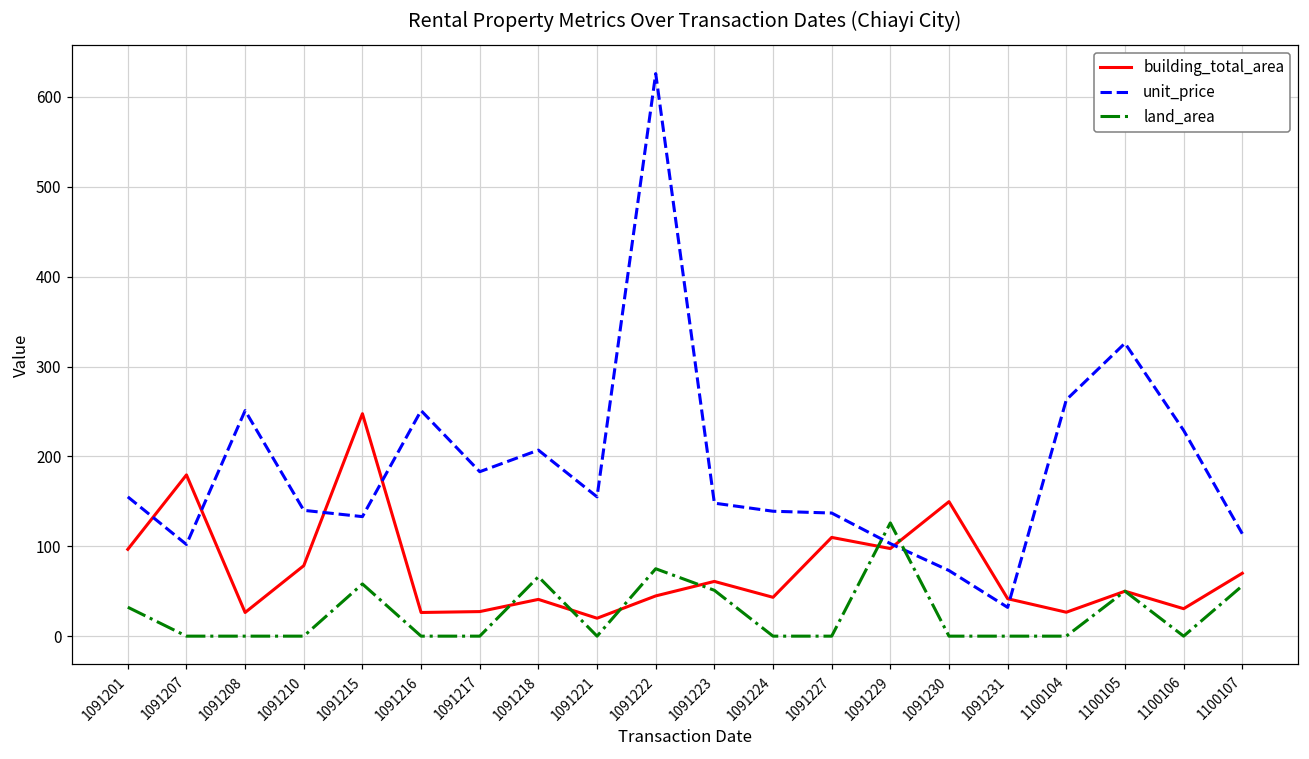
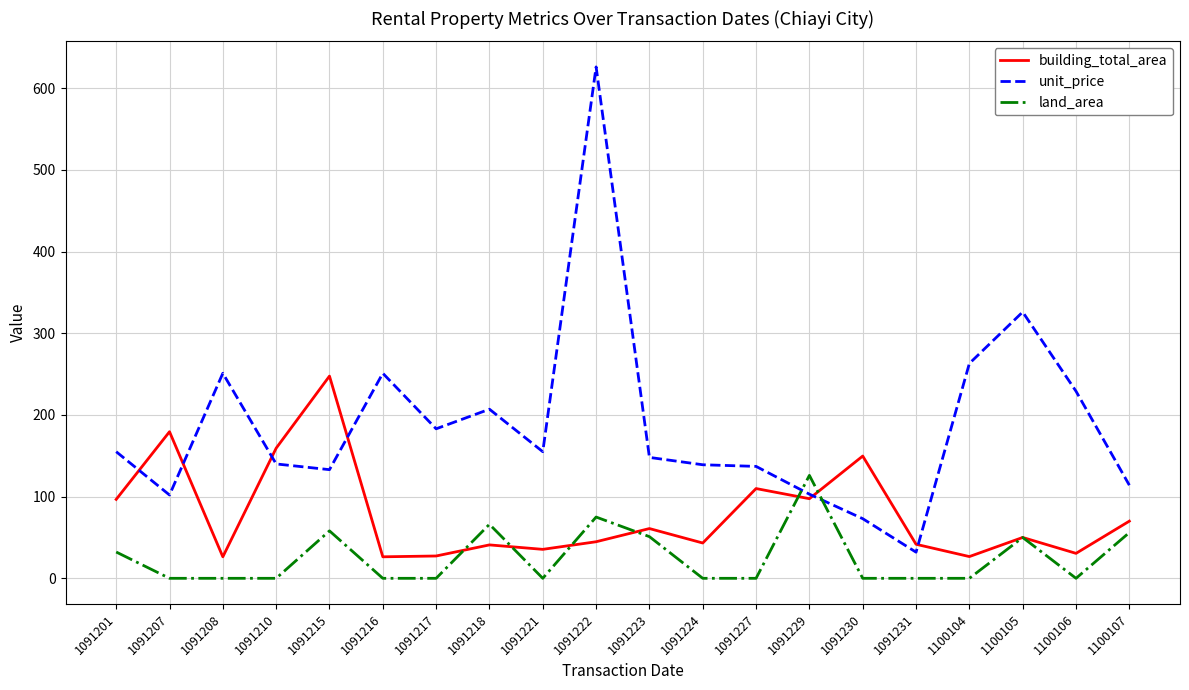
  {
    "building_total_area": {
      "1091201": 100,
      "1091207": 180,
      "1091208": 30,
-     "1091210": 80,
+     "1091210": 160,
      "1091215": 250,
      "1091216": 30,
      "1091217": 30,
      "1091218": 40,
-     "1091221": 20,
+     "1091221": 40,
      "1091222": 40,
      "1091223": 60,
      "1091224": 40,
      "1091227": 110,
      "1091229": 100,
      "1091230": 150,
      "1091231": 40,
      "1100104": 30,
      "1100106": 30,
      "1100107": 70
    },
    "unit_price": {
      "1091201": 160,
      "1091207": 100,
      "1091208": 250,
      "1091210": 140,
      "1091215": 130,
      "1091216": 250,
      "1091217": 180,
      "1091218": 210,
      "1091221": 160,
      "1091222": 630,
      "1091223": 150,
      "1091224": 140,
      "1091227": 140,
      "1091229": 100,
      "1091230": 70,
      "1091231": 30,
      "1100104": 260,
      "1100105": 330,
      "1100106": 230,
      "1100107": 110
    },
    "land_area": {
      "1091201": 30,
      "1091207": 0,
      "1091208": 0,
      "1091210": 0,
      "1091215": 60,
      "1091216": 0,
      "1091217": 0,
      "1091218": 70,
      "1091221": 0,
      "1091222": 80,
      "1091223": 50,
      "1091224": 0,
      "1091227": 0,
      "1091229": 130,
      "1091230": 0,
      "1091231": 0,
      "1100104": 0,
      "1100106": 0,
      "1100107": 60
    }
  }
